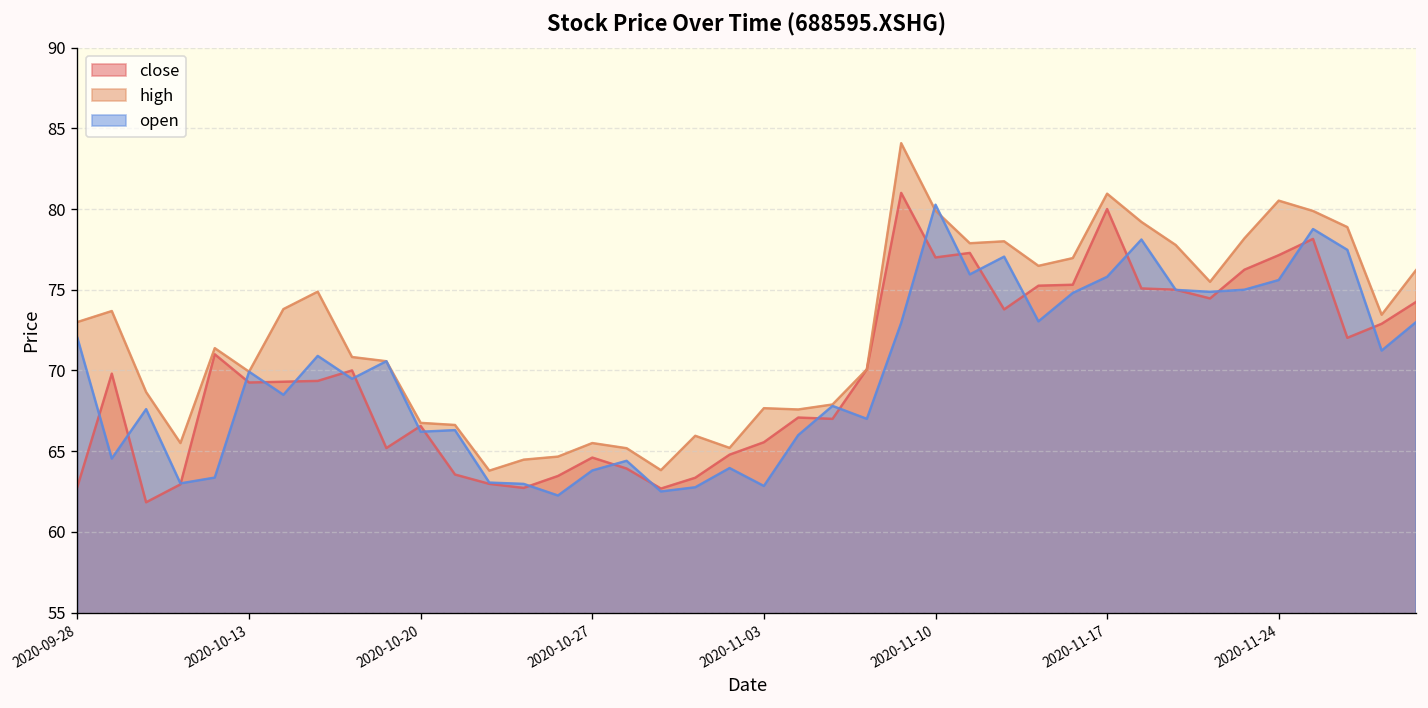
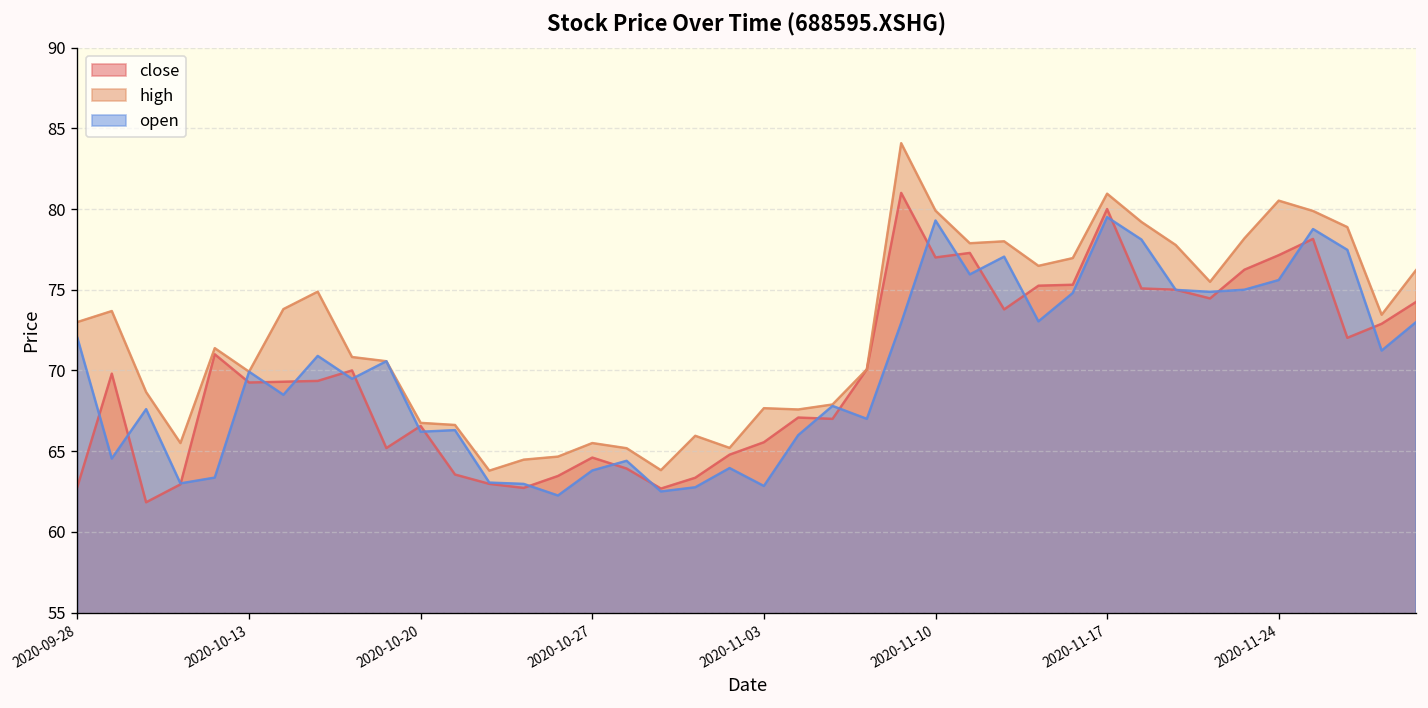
  {
    "open": {
      "2020-09-28": 72.0,
      "2020-10-20": 66.2,
      "2020-10-27": 63.8,
      "2020-11-03": 62.8,
-     "2020-11-10": 80.3,
-     "2020-11-17": 75.8,
+     "2020-11-10": 79.3,
+     "2020-11-17": 79.5,
      "2020-11-24": 75.6
    }
  }
